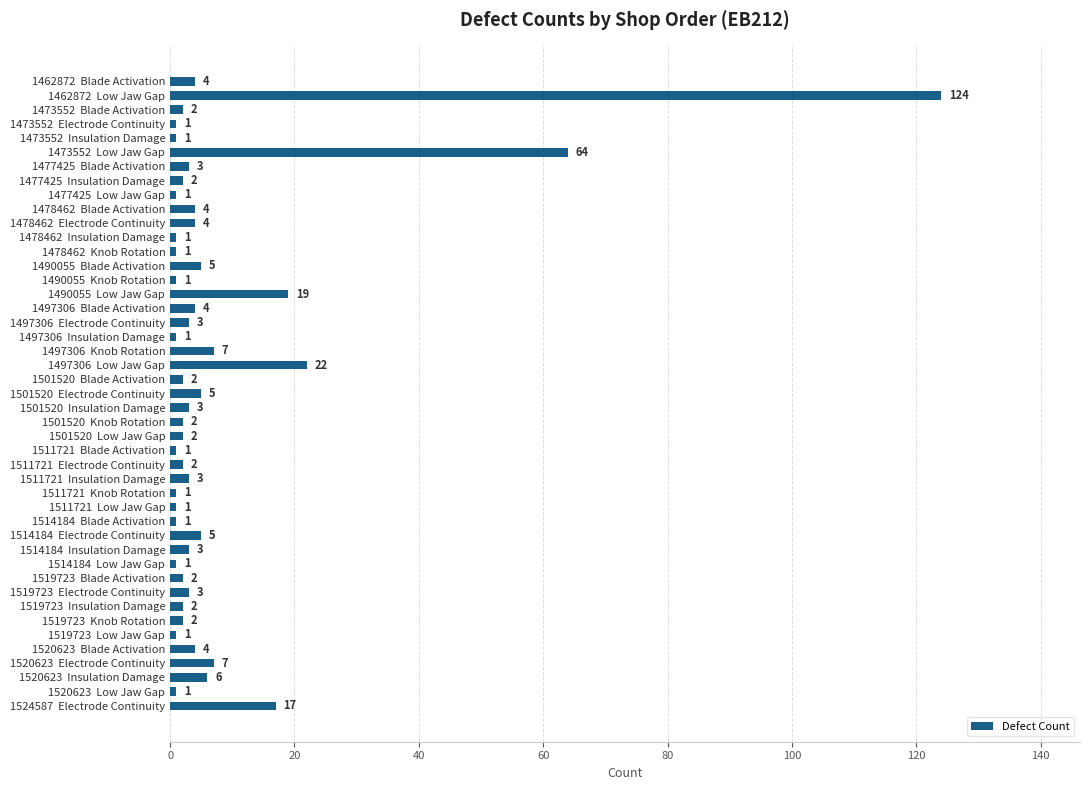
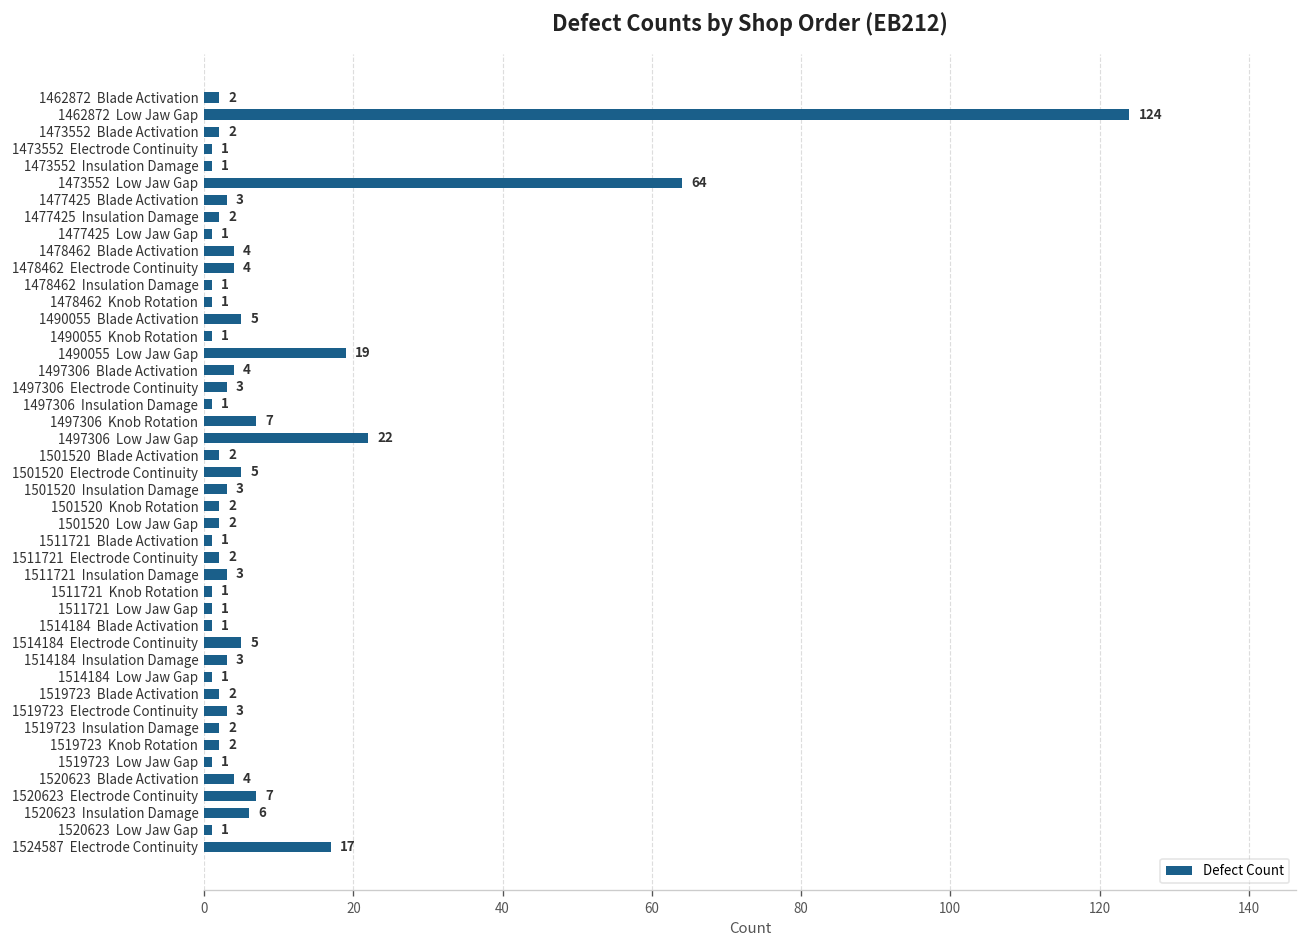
  {
-   "1462872 Blade Activation": 4,
+   "1462872 Blade Activation": 2,
    "1462872 Low Jaw Gap": 124,
    "1473552 Blade Activation": 2,
    "1473552 Electrode Continuity": 1,
    "1473552 Insulation Damage": 1,
    "1473552 Low Jaw Gap": 64,
    "1477425 Blade Activation": 3,
    "1477425 Insulation Damage": 2,
    "1477425 Low Jaw Gap": 1,
    "1478462 Blade Activation": 4,
    "1478462 Electrode Continuity": 4,
    "1478462 Insulation Damage": 1,
    "1478462 Knob Rotation": 1,
    "1490055 Blade Activation": 5,
    "1490055 Knob Rotation": 1,
    "1490055 Low Jaw Gap": 19,
    "1497306 Blade Activation": 4,
    "1497306 Electrode Continuity": 3,
    "1497306 Insulation Damage": 1,
    "1497306 Knob Rotation": 7,
    "1497306 Low Jaw Gap": 22,
    "1501520 Blade Activation": 2,
    "1501520 Electrode Continuity": 5,
    "1501520 Insulation Damage": 3,
    "1501520 Knob Rotation": 2,
    "1501520 Low Jaw Gap": 2,
    "1511721 Blade Activation": 1,
    "1511721 Electrode Continuity": 2,
    "1511721 Insulation Damage": 3,
    "1511721 Knob Rotation": 1,
    "1511721 Low Jaw Gap": 1,
    "1514184 Blade Activation": 1,
    "1514184 Electrode Continuity": 5,
    "1514184 Insulation Damage": 3,
    "1514184 Low Jaw Gap": 1,
    "1519723 Blade Activation": 2,
    "1519723 Electrode Continuity": 3,
    "1519723 Insulation Damage": 2,
    "1519723 Knob Rotation": 2,
    "1519723 Low Jaw Gap": 1,
    "1520623 Blade Activation": 4,
    "1520623 Electrode Continuity": 7,
    "1520623 Insulation Damage": 6,
    "1520623 Low Jaw Gap": 1,
    "1524587 Electrode Continuity": 17
  }
